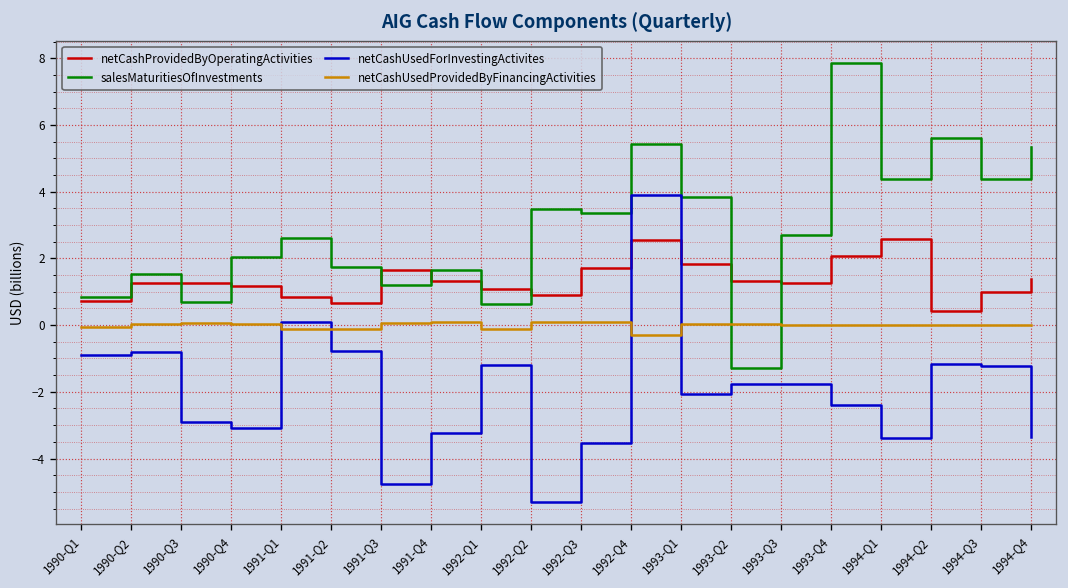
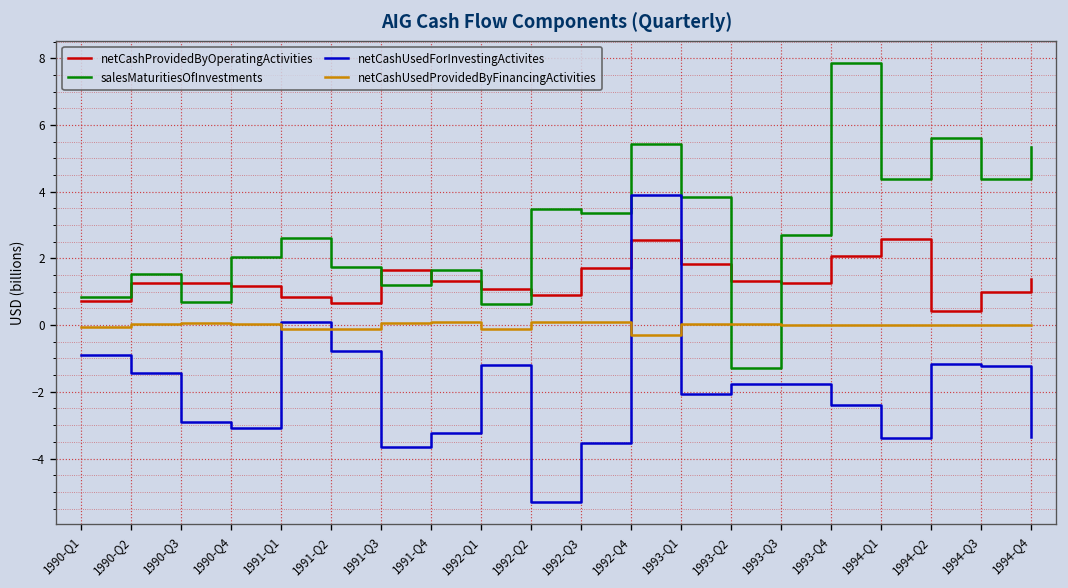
  {
    "netCashProvidedByOperatingActivities": {
      "1990-Q1": 0.7,
      "1990-Q2": 1.3,
      "1990-Q3": 1.3,
      "1990-Q4": 1.2,
      "1991-Q1": 0.8,
      "1991-Q2": 0.7,
      "1991-Q3": 1.7,
      "1991-Q4": 1.3,
      "1992-Q1": 1.1,
      "1992-Q2": 0.9,
      "1992-Q3": 1.7,
      "1992-Q4": 2.5,
      "1993-Q1": 1.8,
      "1993-Q2": 1.3,
      "1993-Q3": 1.3,
      "1993-Q4": 2.1,
      "1994-Q1": 2.6,
      "1994-Q2": 0.4,
      "1994-Q3": 1.0,
      "1994-Q4": 1.4
    },
    "salesMaturitiesOfInvestments": {
      "1990-Q1": 0.8,
      "1990-Q2": 1.5,
      "1990-Q3": 0.7,
      "1990-Q4": 2.0,
      "1991-Q1": 2.6,
      "1991-Q2": 1.7,
      "1991-Q3": 1.2,
      "1991-Q4": 1.7,
      "1992-Q1": 0.6,
      "1992-Q2": 3.5,
      "1992-Q3": 3.3,
      "1992-Q4": 5.4,
      "1993-Q1": 3.8,
      "1993-Q2": -1.3,
      "1993-Q3": 2.7,
      "1993-Q4": 7.9,
      "1994-Q1": 4.4,
      "1994-Q2": 5.6,
      "1994-Q3": 4.4,
      "1994-Q4": 5.3
    },
    "netCashUsedForInvestingActivites": {
      "1990-Q1": -0.9,
-     "1990-Q2": -0.8,
+     "1990-Q2": -1.5,
      "1990-Q3": -2.9,
      "1990-Q4": -3.1,
      "1991-Q1": 0.1,
      "1991-Q2": -0.8,
-     "1991-Q3": -4.8,
+     "1991-Q3": -3.7,
      "1991-Q4": -3.2,
      "1992-Q1": -1.2,
      "1992-Q2": -5.3,
      "1992-Q3": -3.5,
      "1992-Q4": 3.9,
      "1993-Q1": -2.1,
      "1993-Q2": -1.8,
      "1993-Q3": -1.8,
      "1993-Q4": -2.4,
      "1994-Q1": -3.4,
      "1994-Q2": -1.2,
      "1994-Q3": -1.2,
      "1994-Q4": -3.4
    },
    "netCashUsedProvidedByFinancingActivities": {
      "1990-Q1": 0.0,
      "1990-Q2": 0.0,
      "1990-Q3": 0.1,
      "1990-Q4": 0.0,
      "1991-Q1": -0.1,
      "1991-Q2": -0.1,
      "1991-Q3": 0.1,
      "1991-Q4": 0.1,
      "1992-Q1": -0.1,
      "1992-Q2": 0.1,
      "1992-Q3": 0.1,
      "1992-Q4": -0.3,
      "1993-Q1": 0.0,
      "1993-Q2": 0.0,
      "1993-Q3": 0.0,
      "1993-Q4": 0.0,
      "1994-Q1": 0.0,
      "1994-Q2": 0.0,
      "1994-Q3": 0.0,
      "1994-Q4": 0.0
    }
  }
